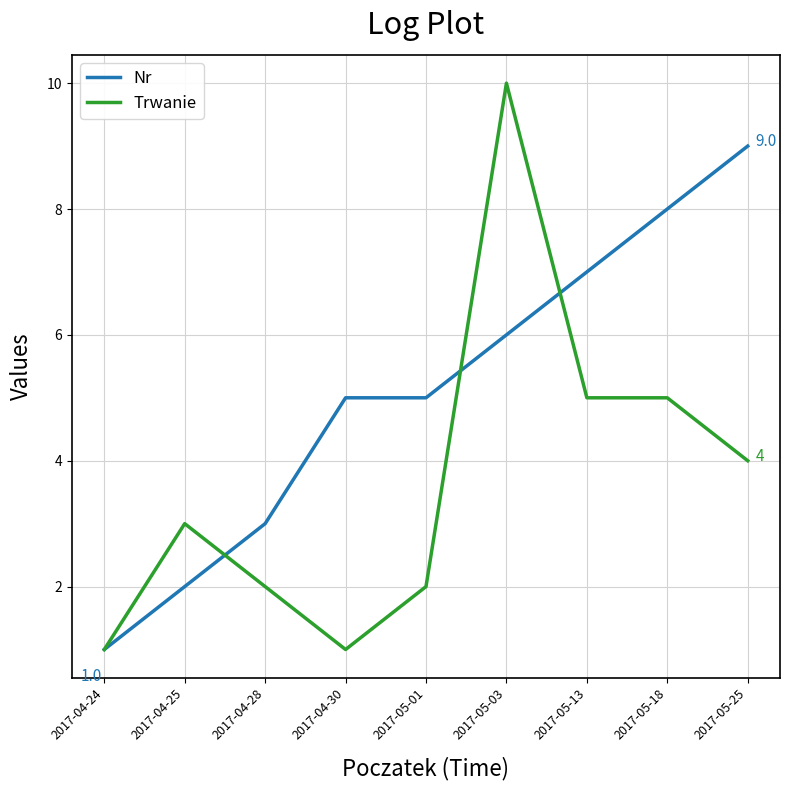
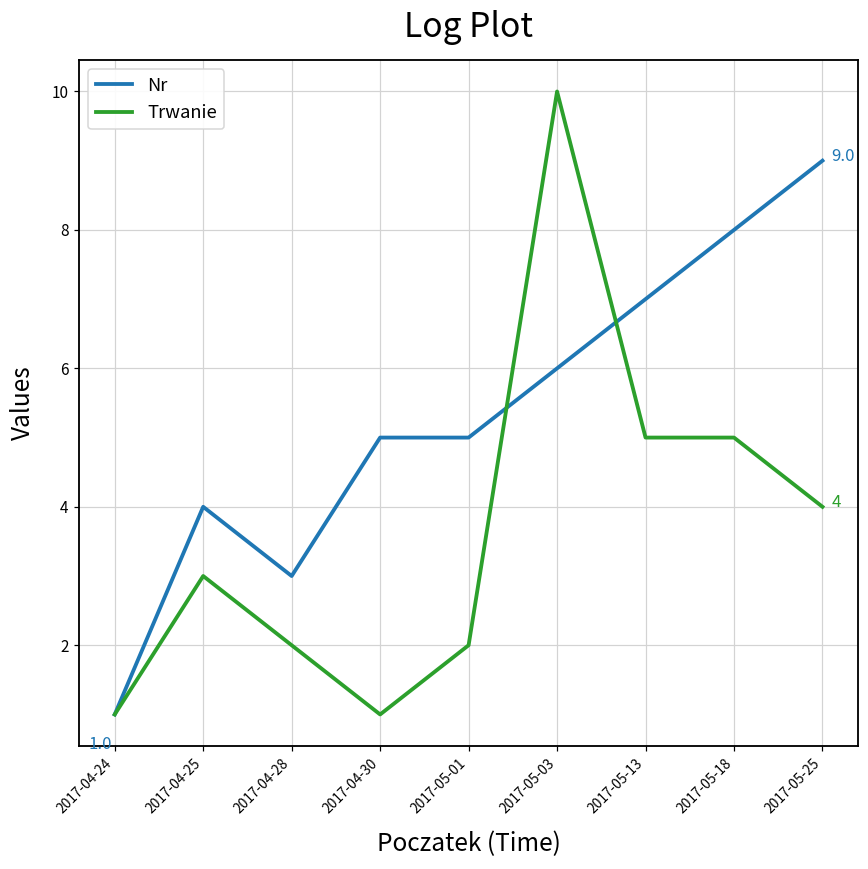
  {
    "Nr": {
-     "2017-04-25": 2,
+     "2017-04-25": 4,
      "2017-04-28": 3,
      "2017-04-30": 5,
      "2017-05-01": 5,
      "2017-05-03": 6,
      "2017-05-13": 7,
      "2017-05-18": 8
    },
    "Trwanie": {
      "2017-05-25": 4
    }
  }
